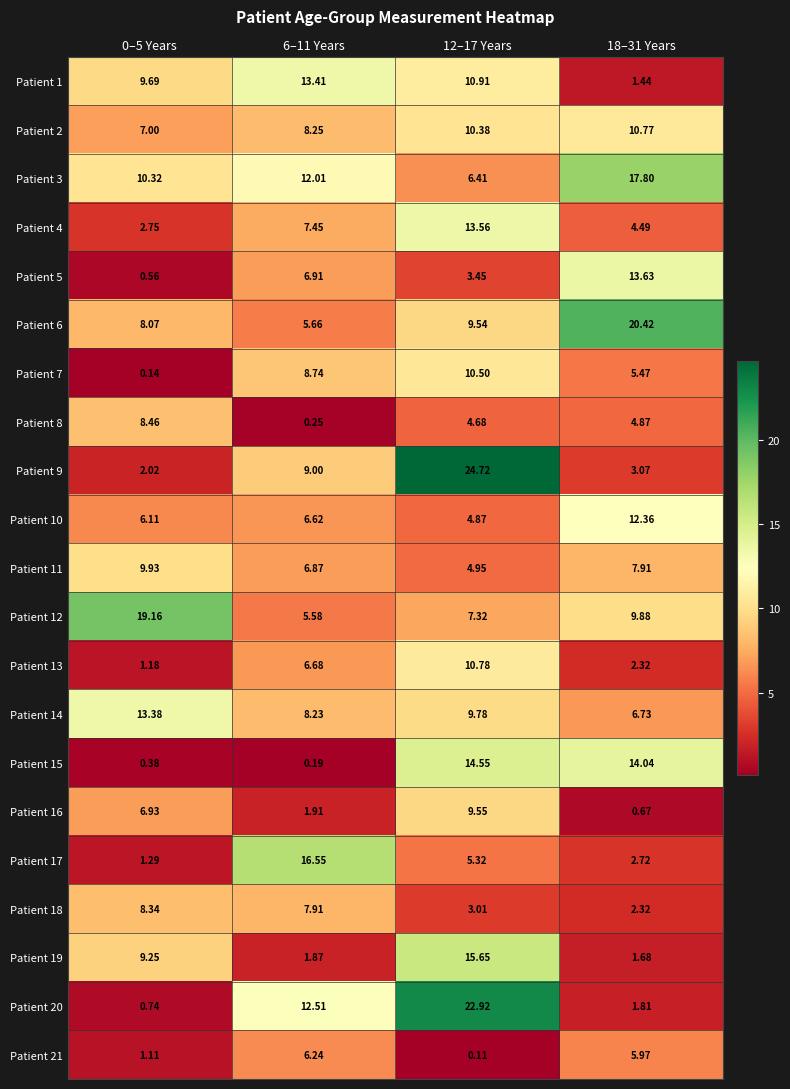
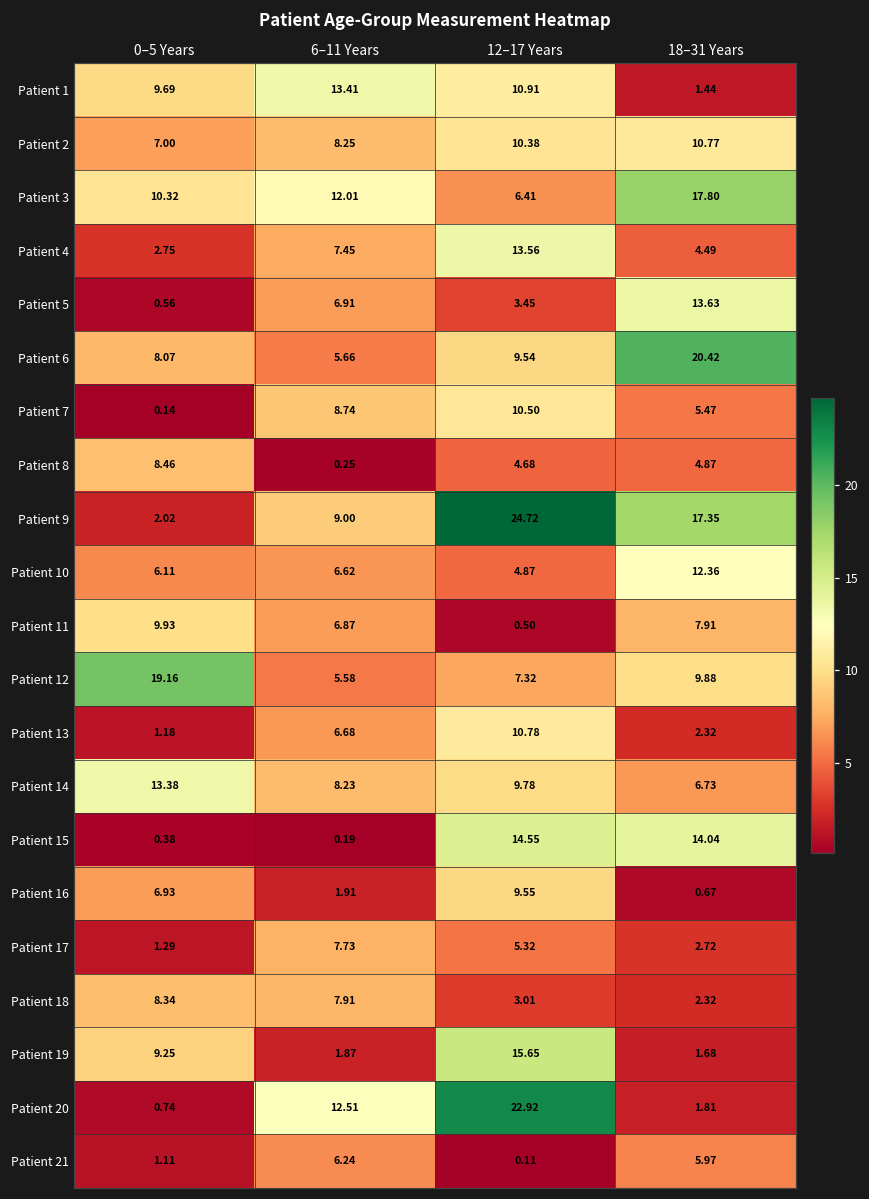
  {
    "Patient 1": {
      "0–5 Years": 9.69,
      "6–11 Years": 13.41,
      "12–17 Years": 10.91,
      "18–31 Years": 1.44
    },
    "Patient 2": {
      "0–5 Years": 7.00,
      "6–11 Years": 8.25,
      "12–17 Years": 10.38,
      "18–31 Years": 10.77
    },
    "Patient 3": {
      "0–5 Years": 10.32,
      "6–11 Years": 12.01,
      "12–17 Years": 6.41,
      "18–31 Years": 17.80
    },
    "Patient 4": {
      "0–5 Years": 2.75,
      "6–11 Years": 7.45,
      "12–17 Years": 13.56,
      "18–31 Years": 4.49
    },
    "Patient 5": {
      "0–5 Years": 0.56,
      "6–11 Years": 6.91,
      "12–17 Years": 3.45,
      "18–31 Years": 13.63
    },
    "Patient 6": {
      "0–5 Years": 8.07,
      "6–11 Years": 5.66,
      "12–17 Years": 9.54,
      "18–31 Years": 20.42
    },
    "Patient 7": {
      "0–5 Years": 0.14,
      "6–11 Years": 8.74,
      "12–17 Years": 10.50,
      "18–31 Years": 5.47
    },
    "Patient 8": {
      "0–5 Years": 8.46,
      "6–11 Years": 0.25,
      "12–17 Years": 4.68,
      "18–31 Years": 4.87
    },
    "Patient 9": {
      "0–5 Years": 2.02,
      "6–11 Years": 9.00,
      "12–17 Years": 24.72,
-     "18–31 Years": 3.07
+     "18–31 Years": 17.35
    },
    "Patient 10": {
      "0–5 Years": 6.11,
      "6–11 Years": 6.62,
      "12–17 Years": 4.87,
      "18–31 Years": 12.36
    },
    "Patient 11": {
      "0–5 Years": 9.93,
      "6–11 Years": 6.87,
-     "12–17 Years": 4.95,
+     "12–17 Years": 0.50,
      "18–31 Years": 7.91
    },
    "Patient 12": {
      "0–5 Years": 19.16,
      "6–11 Years": 5.58,
      "12–17 Years": 7.32,
      "18–31 Years": 9.88
    },
    "Patient 13": {
      "0–5 Years": 1.18,
      "6–11 Years": 6.68,
      "12–17 Years": 10.78,
      "18–31 Years": 2.32
    },
    "Patient 14": {
      "0–5 Years": 13.38,
      "6–11 Years": 8.23,
      "12–17 Years": 9.78,
      "18–31 Years": 6.73
    },
    "Patient 15": {
      "0–5 Years": 0.38,
      "6–11 Years": 0.19,
      "12–17 Years": 14.55,
      "18–31 Years": 14.04
    },
    "Patient 16": {
      "0–5 Years": 6.93,
      "6–11 Years": 1.91,
      "12–17 Years": 9.55,
      "18–31 Years": 0.67
    },
    "Patient 17": {
      "0–5 Years": 1.29,
-     "6–11 Years": 16.55,
+     "6–11 Years": 7.73,
      "12–17 Years": 5.32,
      "18–31 Years": 2.72
    },
    "Patient 18": {
      "0–5 Years": 8.34,
      "6–11 Years": 7.91,
      "12–17 Years": 3.01,
      "18–31 Years": 2.32
    },
    "Patient 19": {
      "0–5 Years": 9.25,
      "6–11 Years": 1.87,
      "12–17 Years": 15.65,
      "18–31 Years": 1.68
    },
    "Patient 20": {
      "0–5 Years": 0.74,
      "6–11 Years": 12.51,
      "12–17 Years": 22.92,
      "18–31 Years": 1.81
    },
    "Patient 21": {
      "0–5 Years": 1.11,
      "6–11 Years": 6.24,
      "12–17 Years": 0.11,
      "18–31 Years": 5.97
    }
  }
